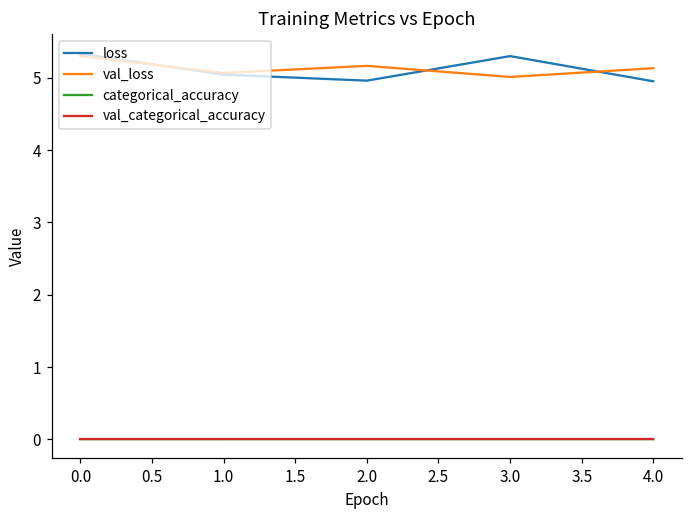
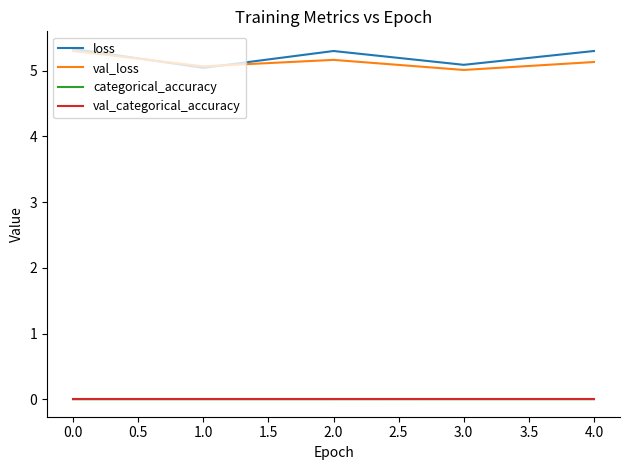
  {
    "loss": {
-     "2.0": 5.0,
-     "3.0": 5.3,
-     "4.0": 5.0
+     "2.0": 5.3,
+     "3.0": 5.1,
+     "4.0": 5.3
    },
    "val_loss": {
      "2.0": 5.2,
      "3.0": 5.0,
      "4.0": 5.1
    },
    "val_categorical_accuracy": {
      "0.0": 0.0,
      "1.0": 0.0,
      "2.0": 0.0,
      "3.0": 0.0,
      "4.0": 0.0
    }
  }
